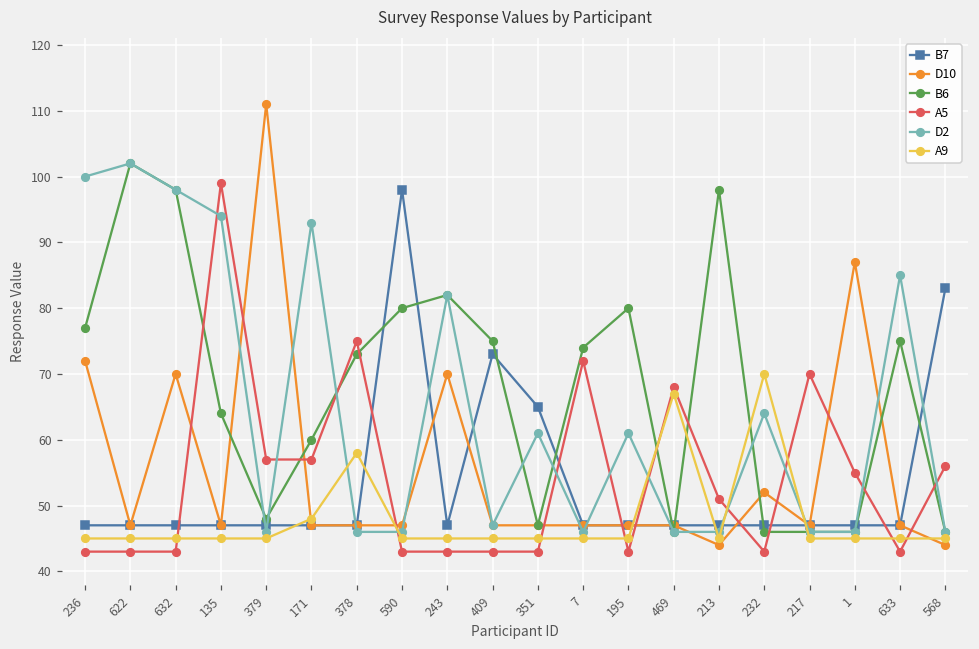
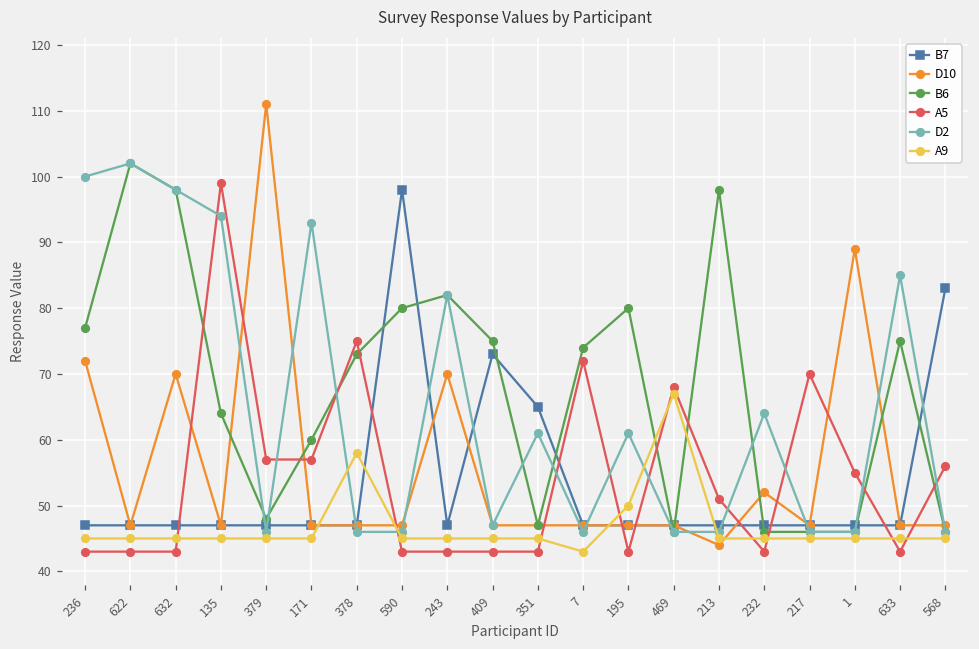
  {
    "B7": {
      "236": 47,
      "632": 47,
      "379": 47,
      "590": 98,
      "243": 47,
      "409": 73,
      "351": 65,
      "213": 47,
      "232": 47,
      "1": 47,
      "568": 83
    },
    "D10": {
      "236": 72,
      "632": 70,
      "379": 111,
      "590": 47,
      "243": 70,
      "213": 44,
      "232": 52,
-     "1": 87,
-     "568": 44
+     "1": 89,
+     "568": 47
    },
    "B6": {
      "236": 77,
      "135": 64,
      "379": 48,
      "171": 60,
      "378": 73,
      "590": 80,
      "409": 75,
      "7": 74,
      "195": 80,
      "213": 98,
      "232": 46,
      "633": 75
    },
    "A5": {
      "236": 43,
      "622": 43,
      "632": 43,
      "135": 99,
      "379": 57,
      "171": 57,
      "378": 75,
      "590": 43,
      "243": 43,
      "409": 43,
      "351": 43,
      "7": 72,
      "195": 43,
      "469": 68,
      "213": 51,
      "232": 43,
      "217": 70,
      "1": 55,
      "633": 43,
      "568": 56
    },
    "D2": {
      "236": 100,
      "135": 94,
      "379": 46,
      "171": 93,
      "378": 46,
      "590": 46,
      "351": 61,
      "7": 46,
      "195": 61,
      "213": 46,
      "232": 64,
      "633": 85
    },
    "A9": {
      "236": 45,
      "622": 45,
      "632": 45,
      "135": 45,
      "379": 45,
-     "171": 48,
+     "171": 45,
      "378": 58,
      "590": 45,
      "243": 45,
      "409": 45,
      "351": 45,
-     "7": 45,
-     "195": 45,
+     "7": 43,
+     "195": 50,
      "469": 67,
      "213": 45,
-     "232": 70,
+     "232": 45,
      "217": 45,
      "1": 45,
      "633": 45,
      "568": 45
    }
  }
